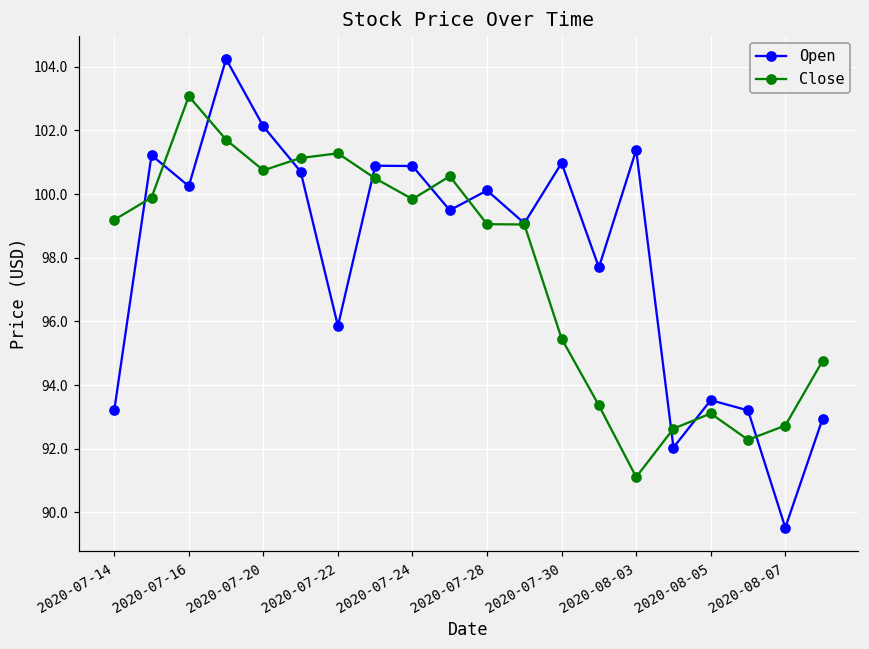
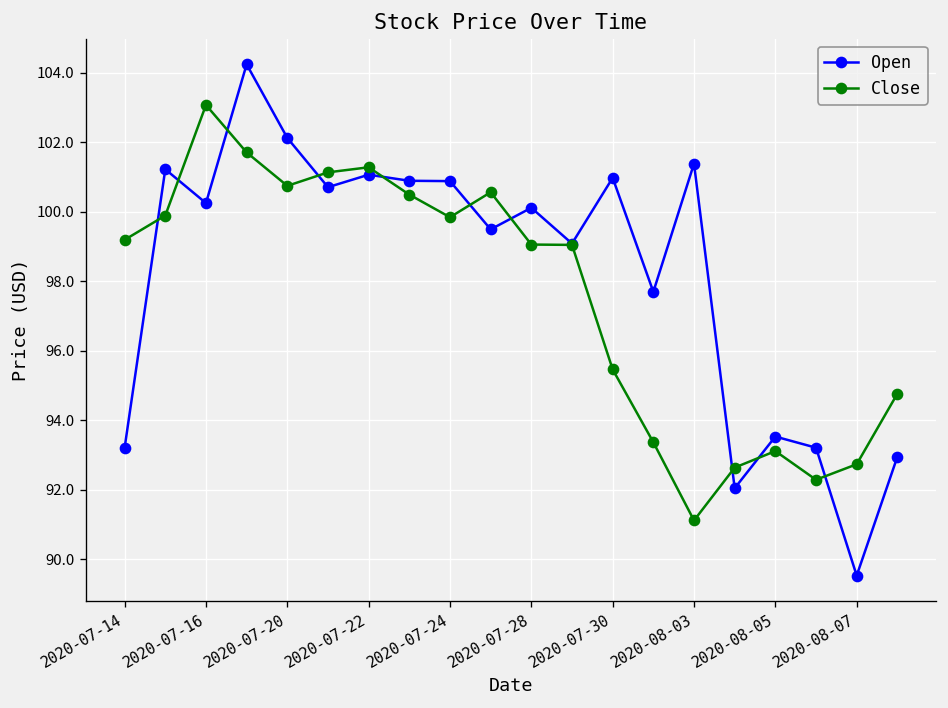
  {
    "Open": {
      "2020-07-14": 93.2,
      "2020-07-16": 100.2,
      "2020-07-20": 102.1,
-     "2020-07-22": 95.9,
+     "2020-07-22": 101.1,
      "2020-07-24": 100.9,
      "2020-07-28": 100.1,
      "2020-07-30": 101.0,
      "2020-08-03": 101.4,
      "2020-08-05": 93.5,
      "2020-08-07": 89.5
    },
    "Close": {
      "2020-07-14": 99.2,
      "2020-07-16": 103.1,
      "2020-07-20": 100.7,
      "2020-07-22": 101.3,
      "2020-07-24": 99.8,
      "2020-07-28": 99.1,
      "2020-07-30": 95.5,
      "2020-08-03": 91.1,
      "2020-08-05": 93.1,
      "2020-08-07": 92.7
    }
  }
